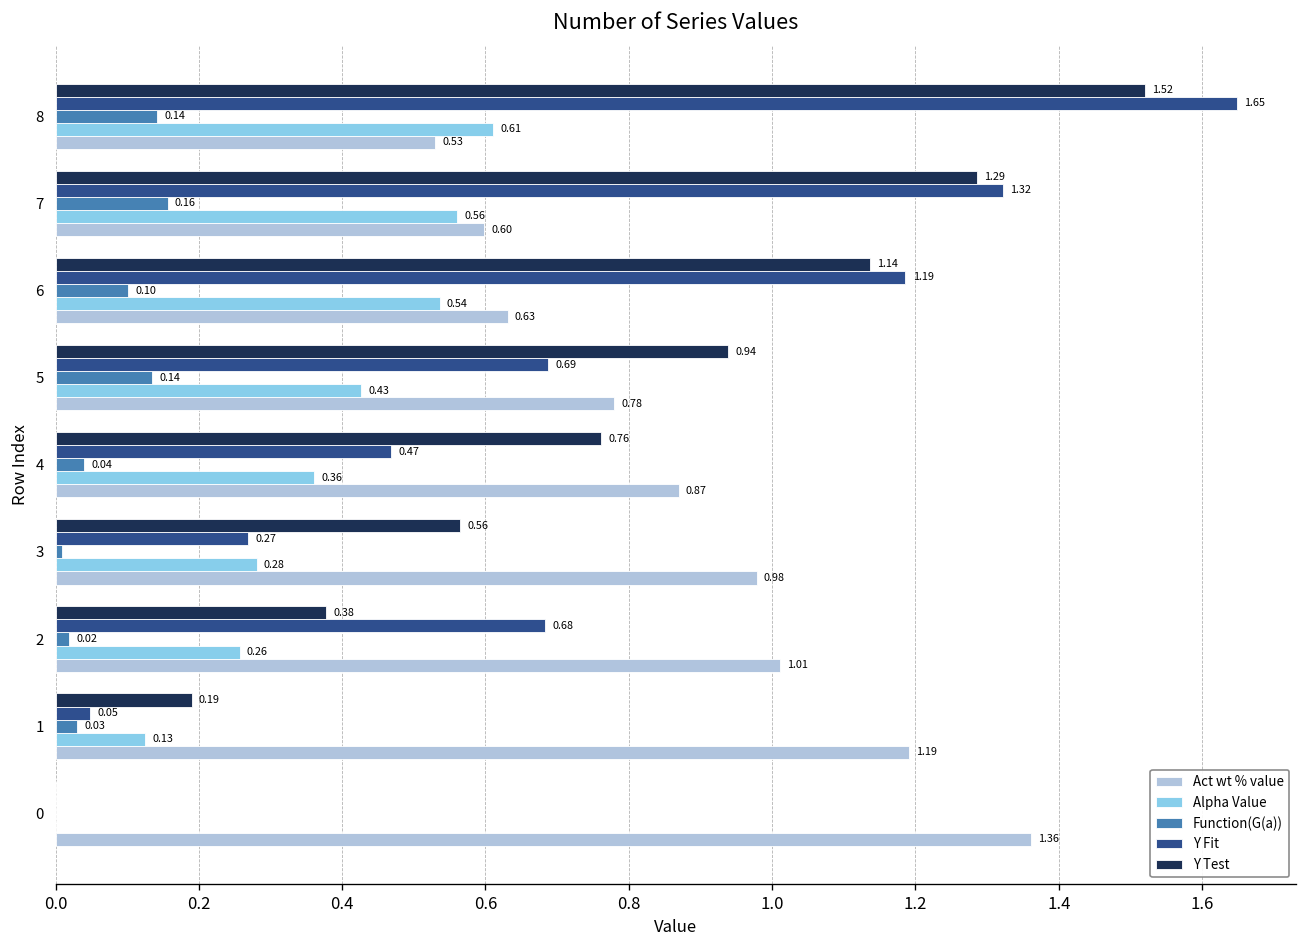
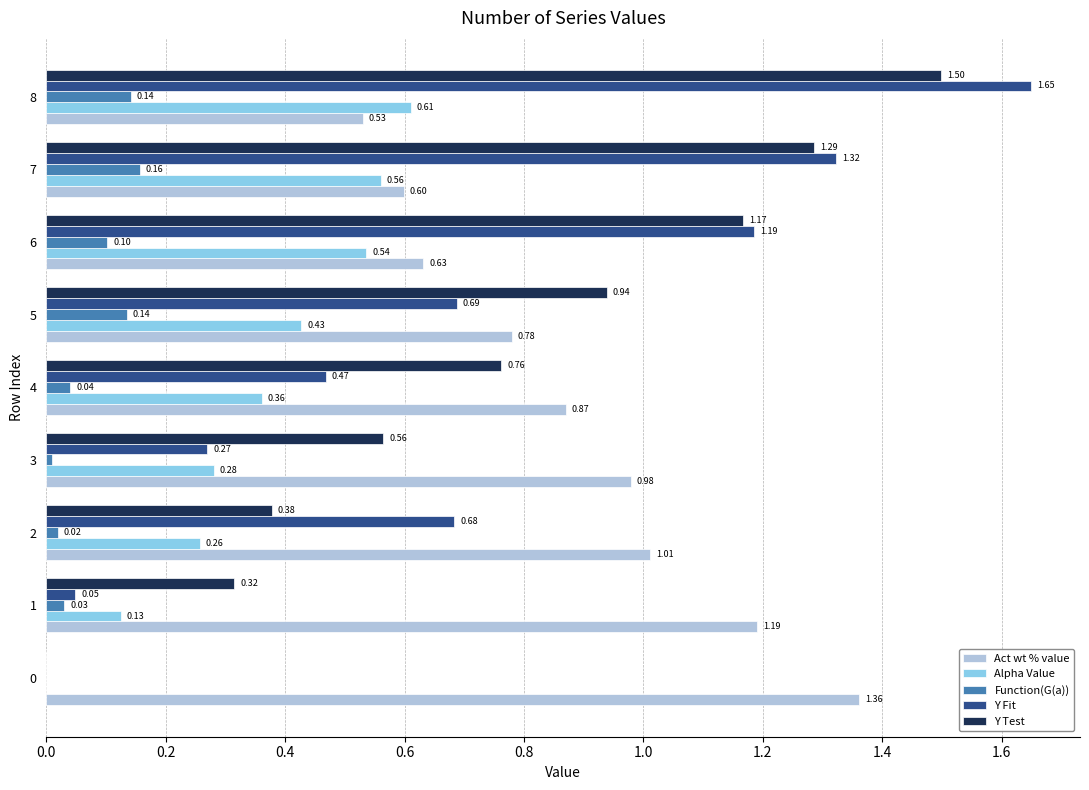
  {
    "Function(G(a))": {
      "8": 0.14,
      "7": 0.16,
      "6": 0.10,
      "5": 0.14,
      "4": 0.04,
      "2": 0.02,
      "1": 0.03
    },
    "Y Fit": {
      "8": 1.65,
      "7": 1.32,
      "6": 1.19,
      "5": 0.69,
      "4": 0.47,
      "3": 0.27,
      "2": 0.68,
      "1": 0.05
    },
    "Y Test": {
-     "8": 1.52,
+     "8": 1.50,
      "7": 1.29,
-     "6": 1.14,
+     "6": 1.17,
      "5": 0.94,
      "4": 0.76,
      "3": 0.56,
      "2": 0.38,
-     "1": 0.19
+     "1": 0.32
    }
  }
